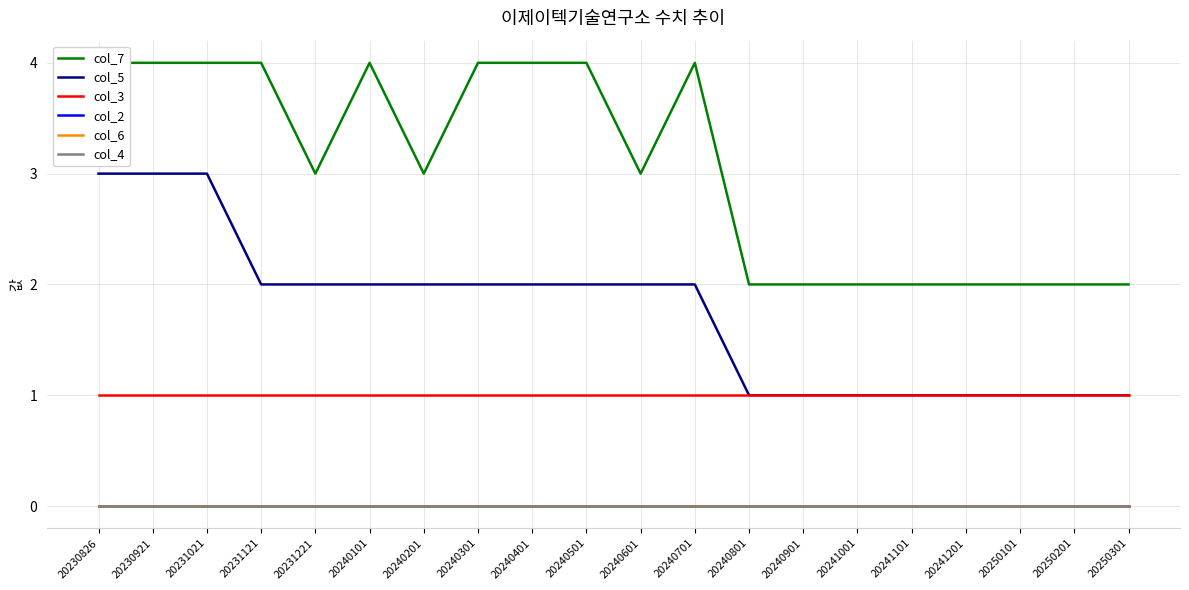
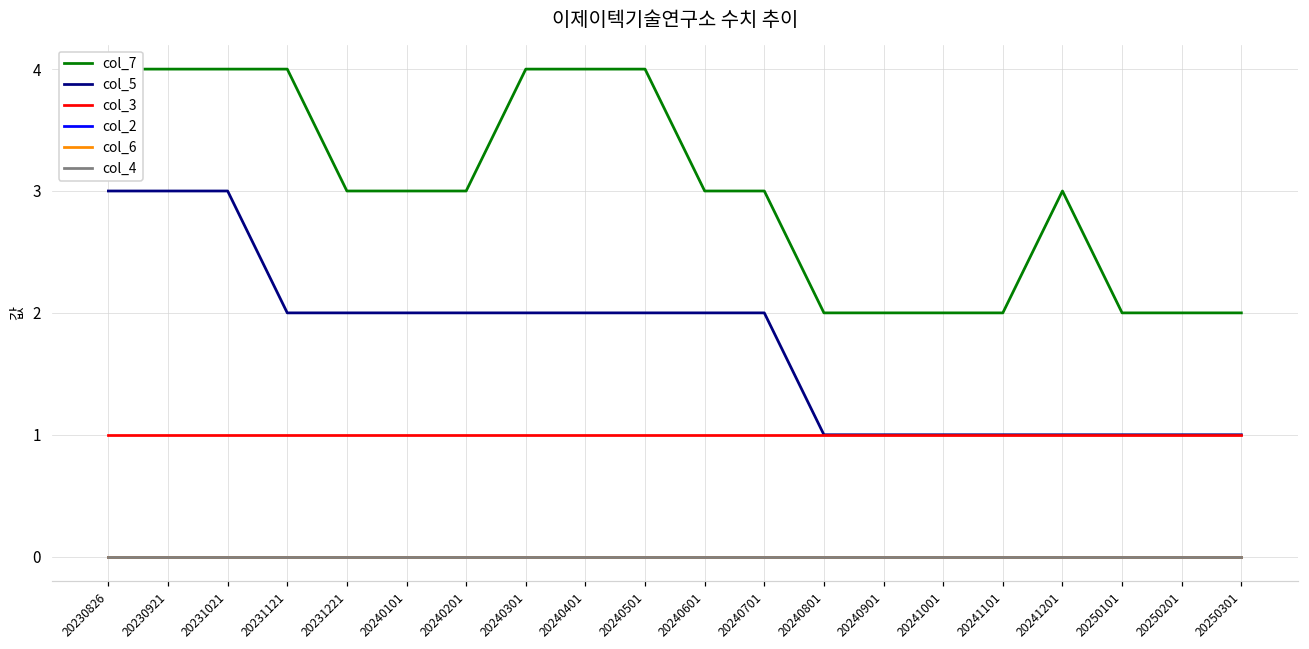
  {
    "col_7": {
      "20230921": 4,
      "20231021": 4,
      "20231121": 4,
      "20231221": 3,
-     "20240101": 4,
+     "20240101": 3,
      "20240201": 3,
      "20240301": 4,
      "20240401": 4,
      "20240501": 4,
      "20240601": 3,
-     "20240701": 4,
+     "20240701": 3,
      "20240801": 2,
      "20240901": 2,
      "20241001": 2,
      "20241101": 2,
-     "20241201": 2,
+     "20241201": 3,
      "20250101": 2,
      "20250201": 2,
      "20250301": 2
    },
    "col_5": {
      "20230826": 3,
      "20230921": 3,
      "20231021": 3,
      "20231121": 2,
      "20231221": 2,
      "20240101": 2,
      "20240201": 2,
      "20240301": 2,
      "20240401": 2,
      "20240501": 2,
      "20240601": 2,
      "20240701": 2
    },
    "col_3": {
      "20230826": 1,
      "20230921": 1,
      "20231021": 1,
      "20231121": 1,
      "20231221": 1,
      "20240101": 1,
      "20240201": 1,
      "20240301": 1,
      "20240401": 1,
      "20240501": 1,
      "20240601": 1,
      "20240701": 1
    },
    "col_4": {
      "20230826": 0,
      "20230921": 0,
      "20231021": 0,
      "20231121": 0,
      "20231221": 0,
      "20240101": 0,
      "20240201": 0,
      "20240301": 0,
      "20240401": 0,
      "20240501": 0,
      "20240601": 0,
      "20240701": 0,
      "20240801": 0,
      "20240901": 0,
      "20241001": 0,
      "20241101": 0,
      "20241201": 0,
      "20250101": 0,
      "20250201": 0,
      "20250301": 0
    }
  }
